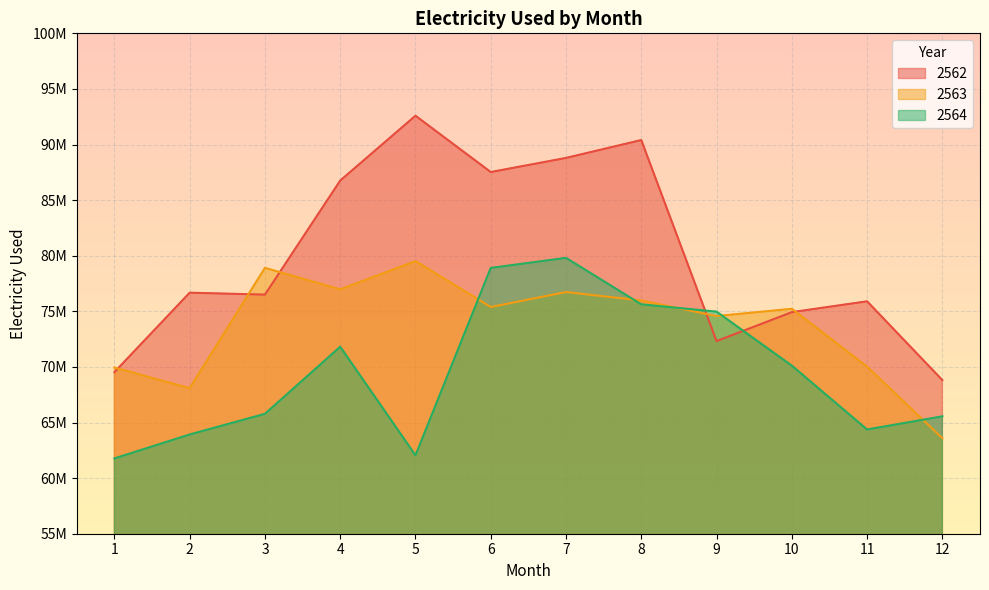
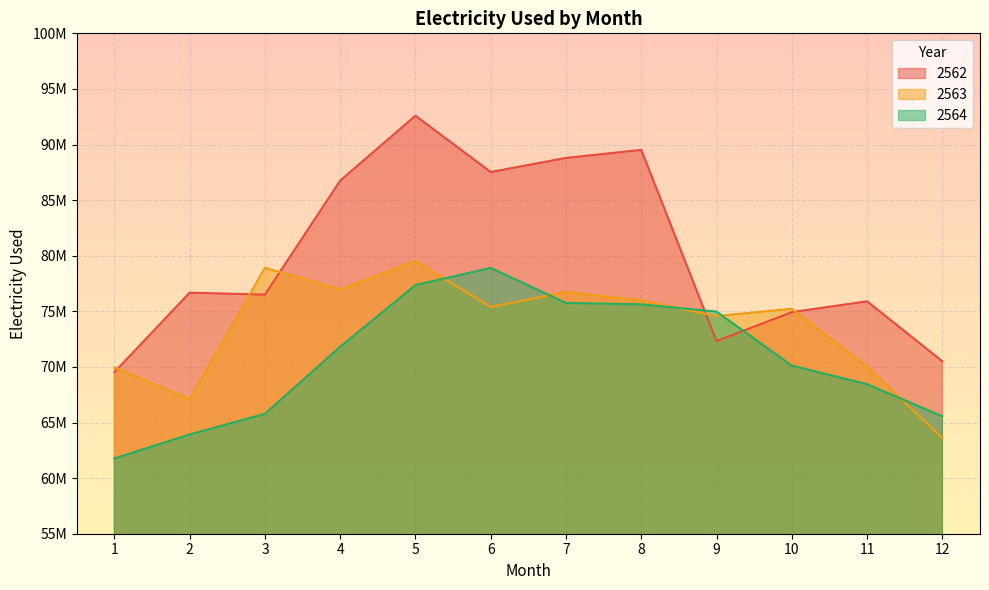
  {
    "2562": {
      "1": 69500000,
      "2": 76700000,
      "3": 76500000,
      "4": 86800000,
      "5": 92600000,
      "6": 87500000,
      "7": 88800000,
-     "8": 90400000,
+     "8": 89500000,
      "9": 72300000,
      "10": 74900000,
      "11": 75900000,
-     "12": 68800000
+     "12": 70500000
    },
    "2563": {
      "1": 69900000,
-     "2": 68100000,
+     "2": 67100000,
      "3": 78900000,
      "4": 77000000,
      "5": 79500000,
      "6": 75400000,
      "7": 76700000,
      "8": 76000000,
      "9": 74600000,
      "10": 75200000,
      "11": 70000000,
      "12": 63600000
    },
    "2564": {
      "1": 61800000,
      "2": 63900000,
      "3": 65800000,
      "4": 71800000,
-     "5": 62100000,
+     "5": 77400000,
      "6": 78900000,
-     "7": 79800000,
+     "7": 75800000,
      "8": 75600000,
      "9": 75000000,
      "10": 70100000,
-     "11": 64400000,
+     "11": 68400000,
      "12": 65600000
    }
  }
